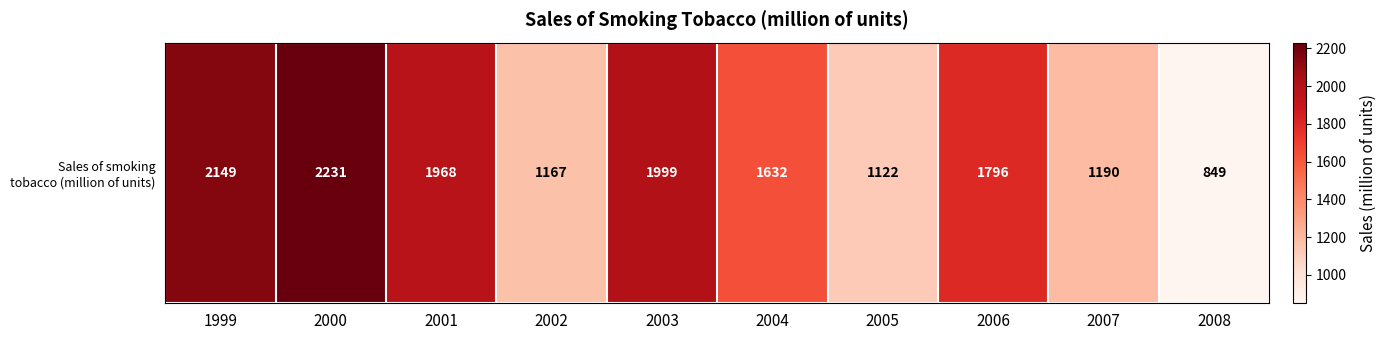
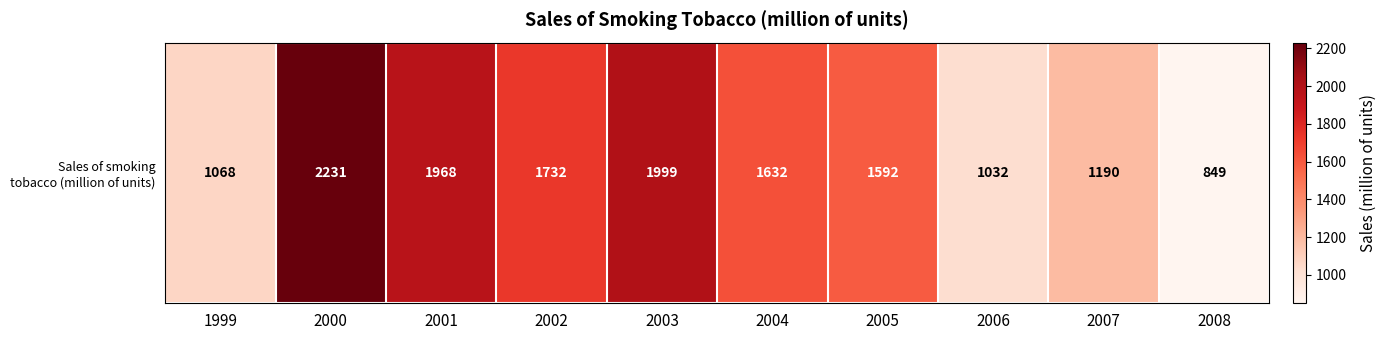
  {
    "Sales of smoking tobacco (million of units)": {
-     "1999": 2149,
+     "1999": 1068,
      "2000": 2231,
      "2001": 1968,
-     "2002": 1167,
+     "2002": 1732,
      "2003": 1999,
      "2004": 1632,
-     "2005": 1122,
-     "2006": 1796,
+     "2005": 1592,
+     "2006": 1032,
      "2007": 1190,
      "2008": 849
    }
  }
